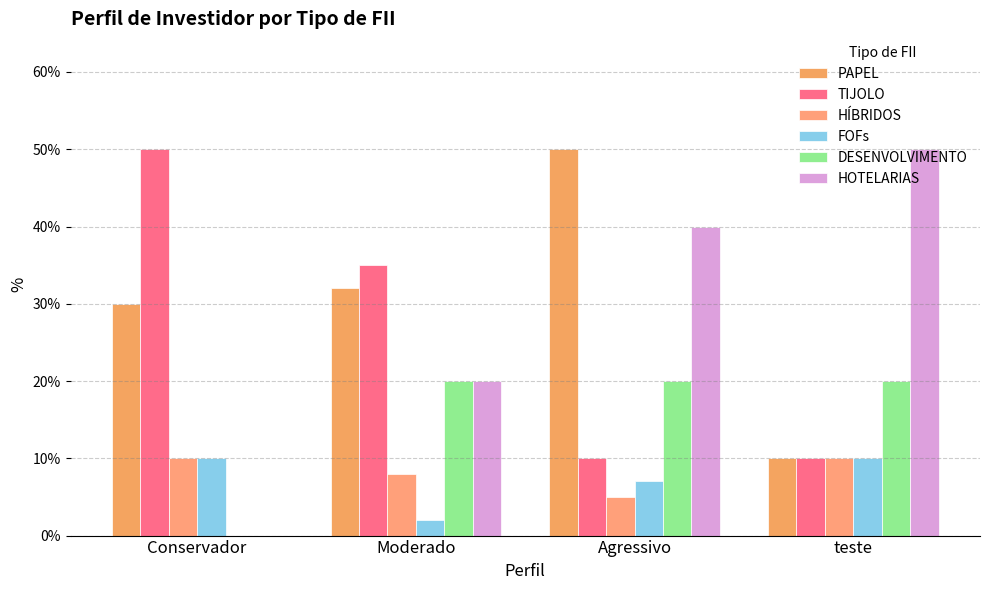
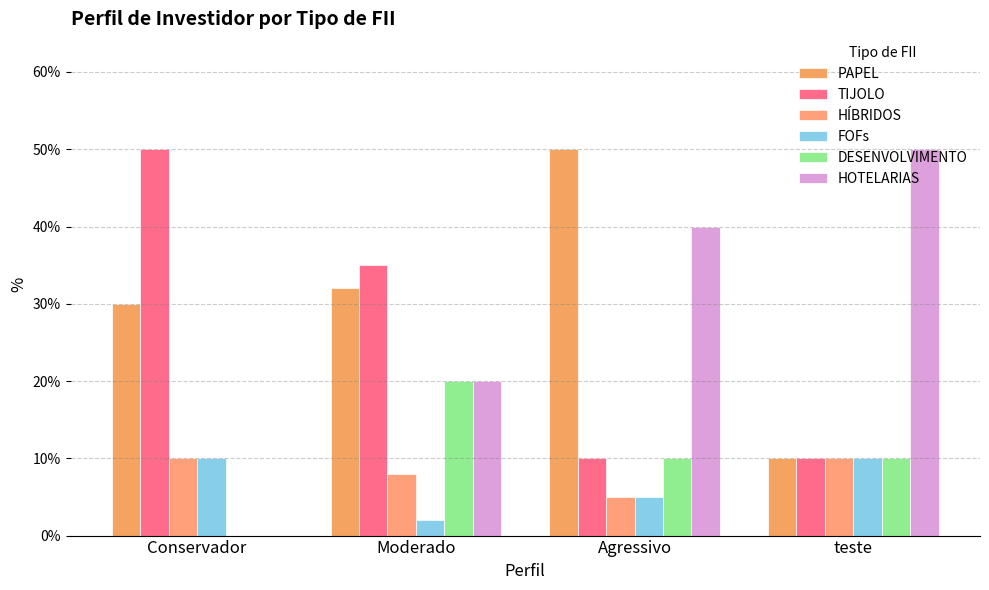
  {
    "FOFs": {
      "Conservador": "10%",
      "Moderado": "2%",
-     "Agressivo": "7%",
+     "Agressivo": "5%",
      "teste": "10%"
    },
    "DESENVOLVIMENTO": {
      "Conservador": "0%",
      "Moderado": "20%",
-     "Agressivo": "20%",
-     "teste": "20%"
+     "Agressivo": "10%",
+     "teste": "10%"
    },
    "HOTELARIAS": {
      "Conservador": "0%",
      "Moderado": "20%",
      "Agressivo": "40%",
      "teste": "50%"
    }
  }
